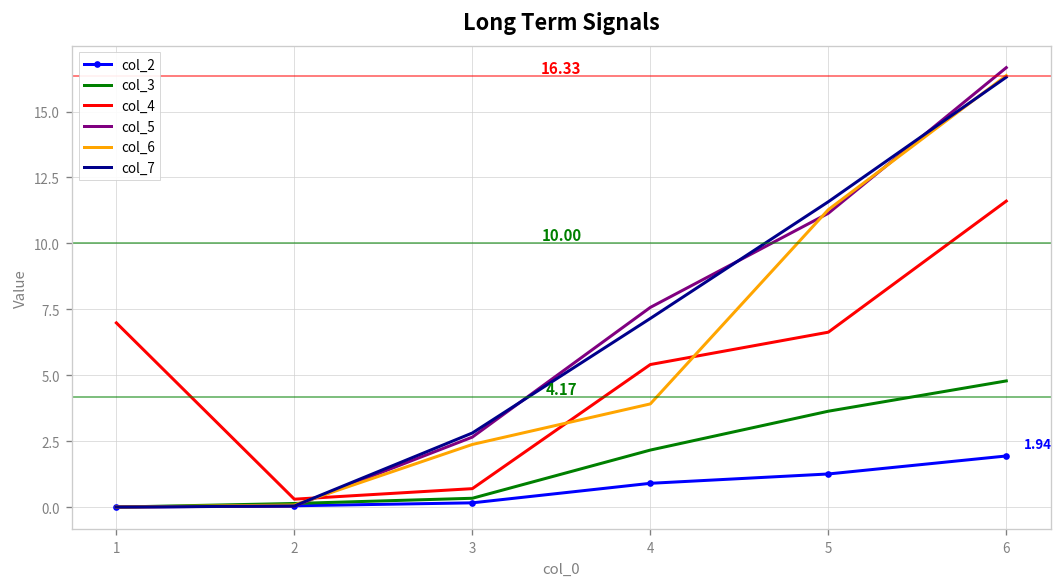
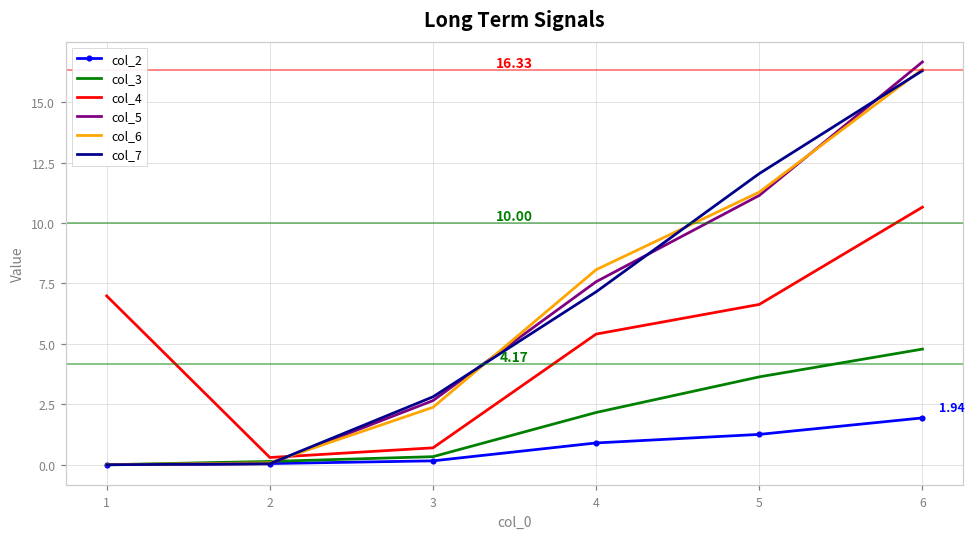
  {
    "col_2": {
      "6": 1.94
    },
    "col_3": {
      "3": 0.3,
      "4": 2.2,
      "5": 3.6,
      "6": 4.8
    },
    "col_4": {
      "1": 7.0,
      "2": 0.3,
      "3": 0.7,
      "4": 5.4,
      "5": 6.6,
-     "6": 11.6
+     "6": 10.7
    },
    "col_5": {
      "3": 2.7,
      "4": 7.6,
      "5": 11.1,
      "6": 16.7
    },
    "col_6": {
      "3": 2.4,
-     "4": 3.9,
+     "4": 8.1,
      "5": 11.3
    },
    "col_7": {
      "3": 2.8,
      "4": 7.2,
-     "5": 11.6
+     "5": 12.0
    }
  }
